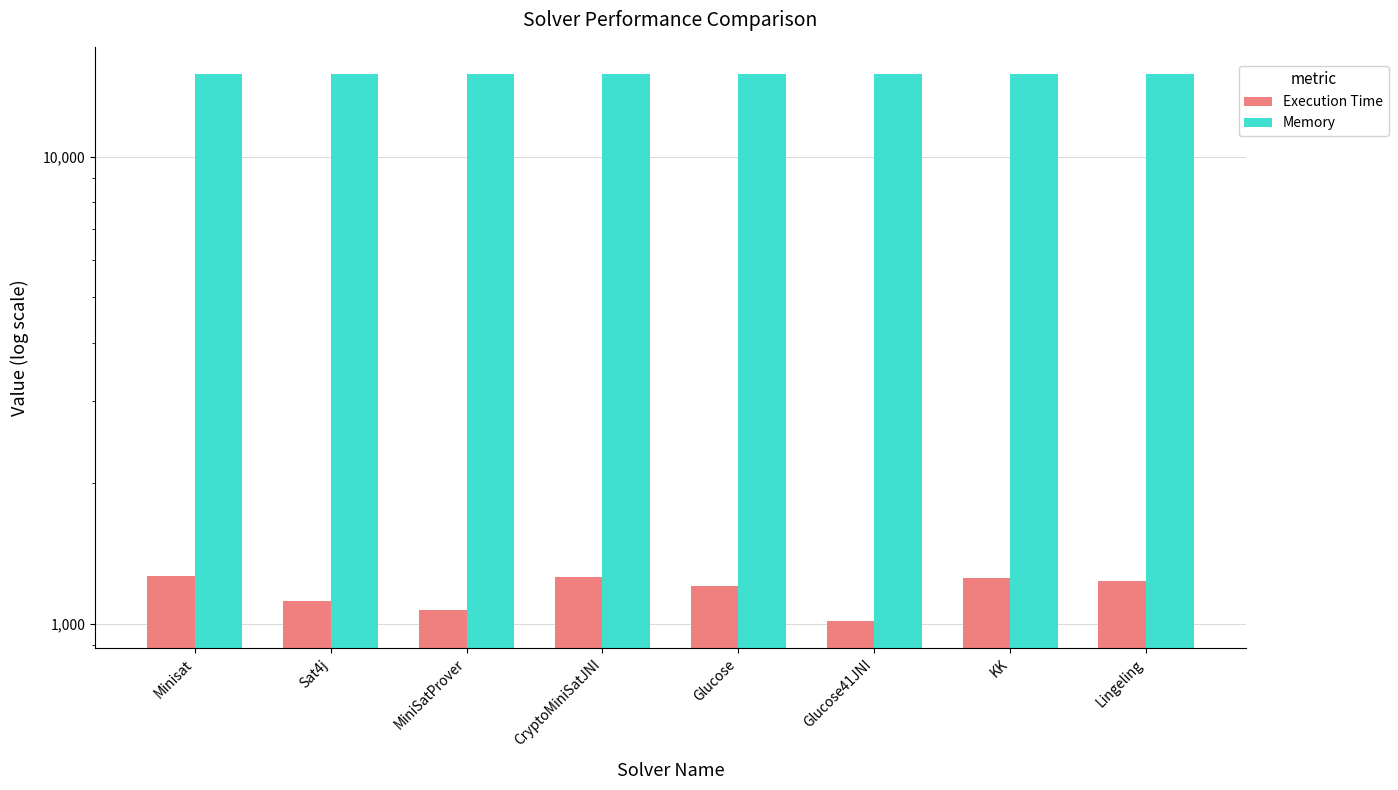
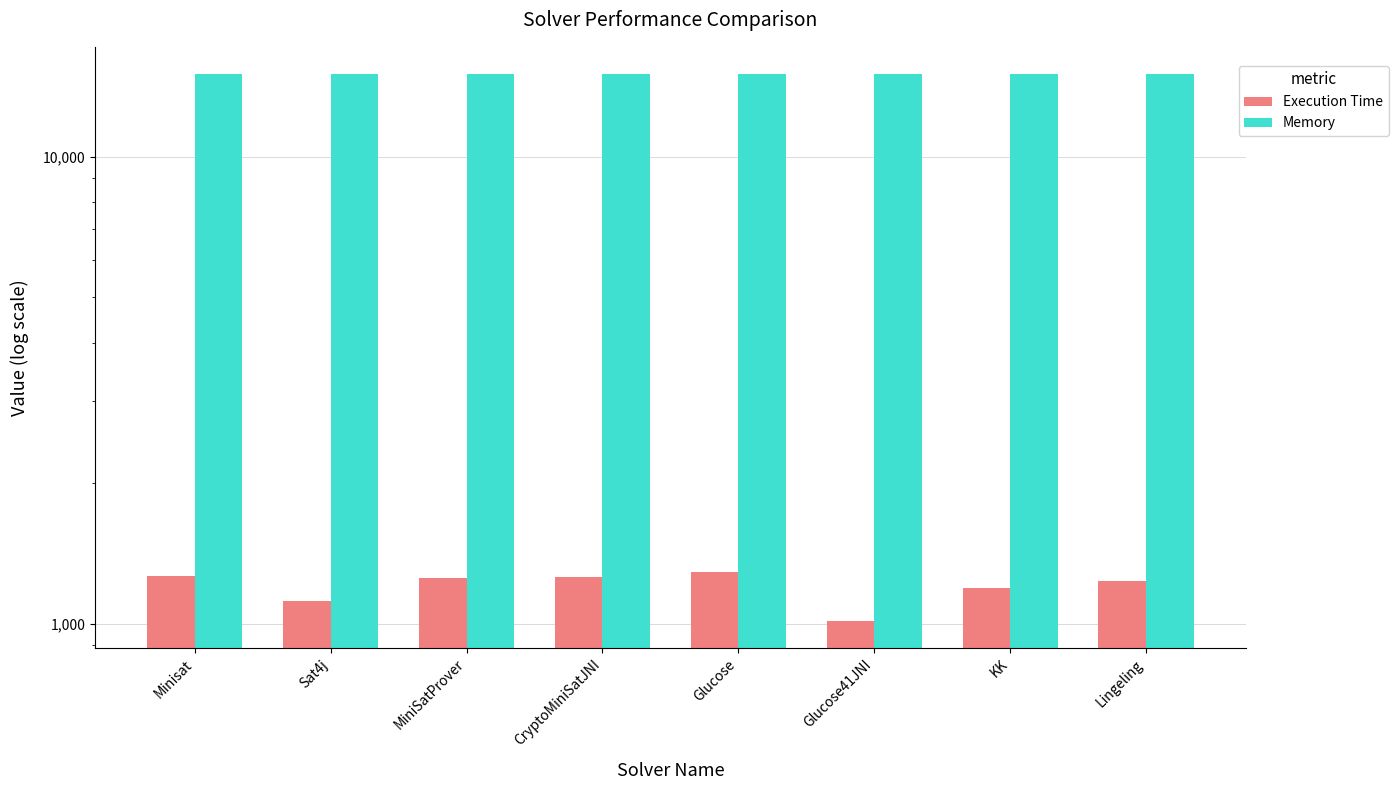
  {
    "Execution Time": {
      "Minisat": "1,270",
      "Sat4j": "1,120",
-     "MiniSatProver": "1,070",
+     "MiniSatProver": "1,250",
      "CryptoMiniSatJNI": "1,260",
-     "Glucose": "1,200",
+     "Glucose": "1,290",
      "Glucose41JNI": "1,020",
-     "KK": "1,250",
+     "KK": "1,190",
      "Lingeling": "1,230"
    },
    "Memory": {
      "Minisat": "15,000",
      "Sat4j": "15,000",
      "MiniSatProver": "15,000",
      "CryptoMiniSatJNI": "15,000",
      "Glucose": "15,000",
      "Glucose41JNI": "15,000",
      "KK": "15,000",
      "Lingeling": "15,000"
    }
  }
